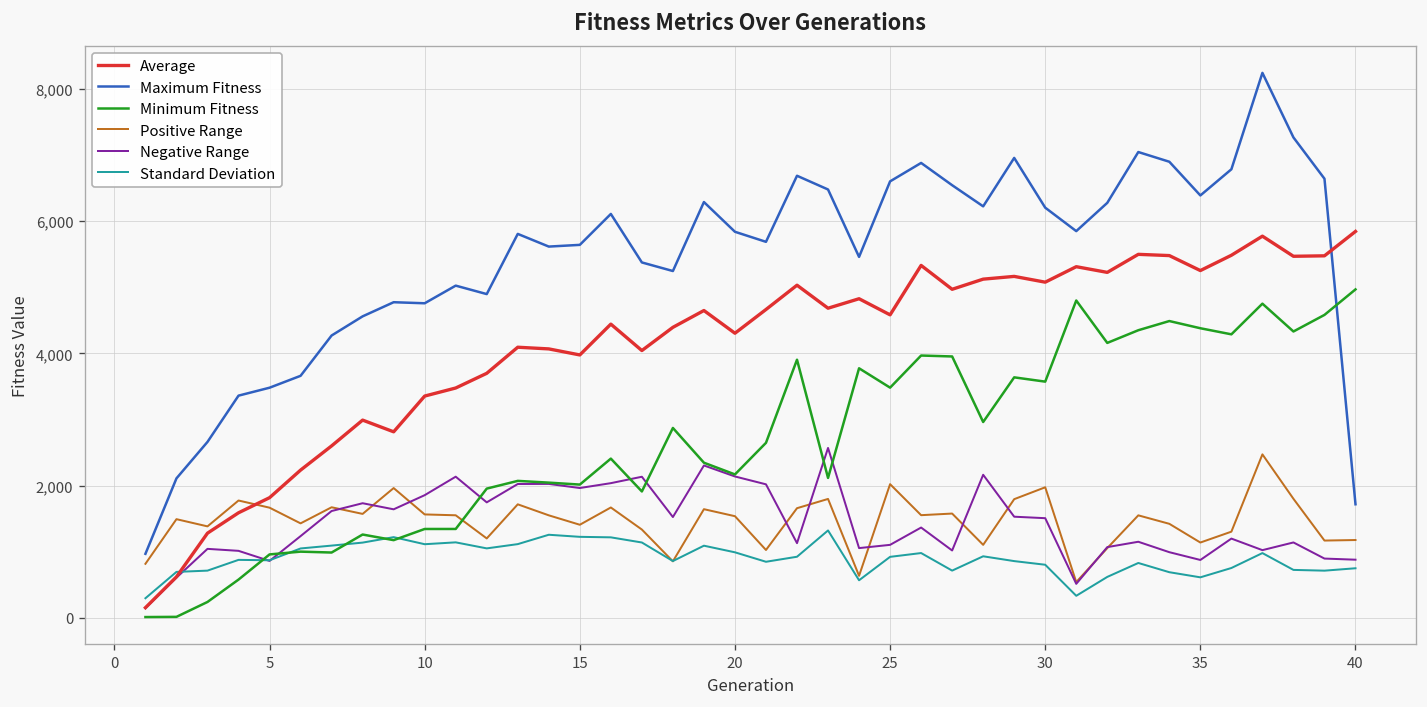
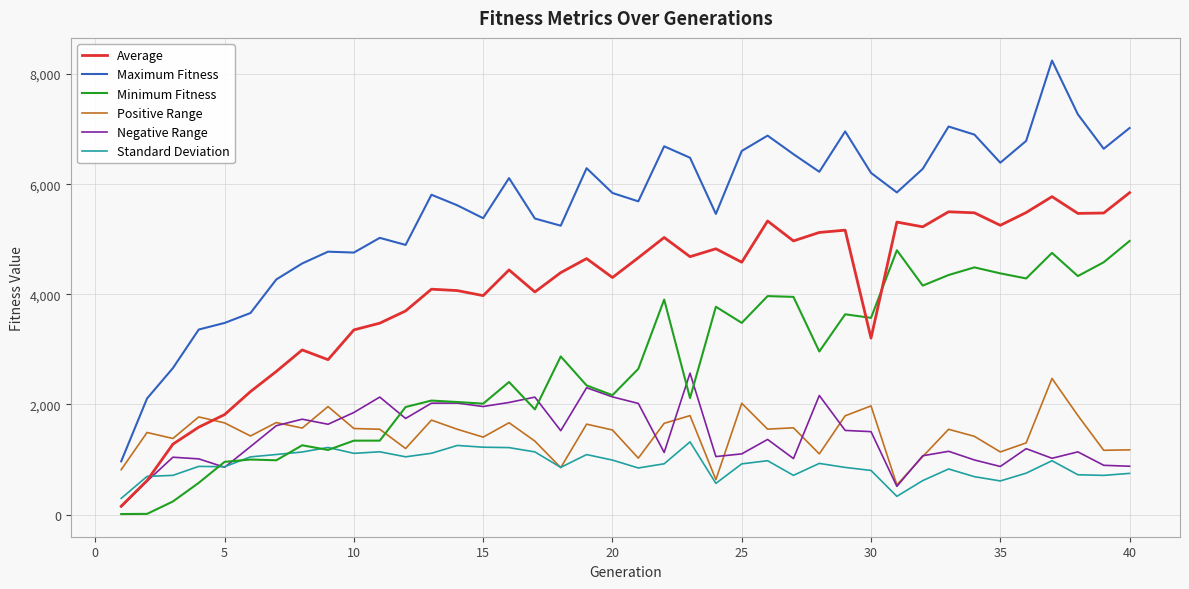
  {
    "Average": {
      "5": "1,800",
      "10": "3,400",
      "15": "4,000",
      "20": "4,300",
      "25": "4,600",
-     "30": "5,100",
+     "30": "3,200",
      "35": "5,300",
      "40": "5,800"
    },
    "Maximum Fitness": {
      "5": "3,500",
      "10": "4,800",
-     "15": "5,600",
+     "15": "5,400",
      "20": "5,800",
      "25": "6,600",
      "30": "6,200",
      "35": "6,400",
-     "40": "1,700"
+     "40": "7,000"
    },
    "Minimum Fitness": {
      "5": "1,000",
      "10": "1,300",
      "15": "2,000",
      "25": "3,500",
      "30": "3,600",
      "35": "4,400",
      "40": "5,000"
    },
    "Positive Range": {
      "5": "1,700",
      "10": "1,600",
      "15": "1,400",
      "20": "1,500",
      "25": "2,000",
      "30": "2,000",
      "35": "1,100",
      "40": "1,200"
    },
    "Negative Range": {
      "10": "1,900",
      "15": "2,000",
      "25": "1,100",
      "30": "1,500",
      "35": "900",
      "40": "900"
    },
    "Standard Deviation": {
      "10": "1,100",
      "15": "1,200",
      "20": "1,000",
      "25": "900",
      "30": "800",
      "35": "600",
      "40": "700"
    }
  }
